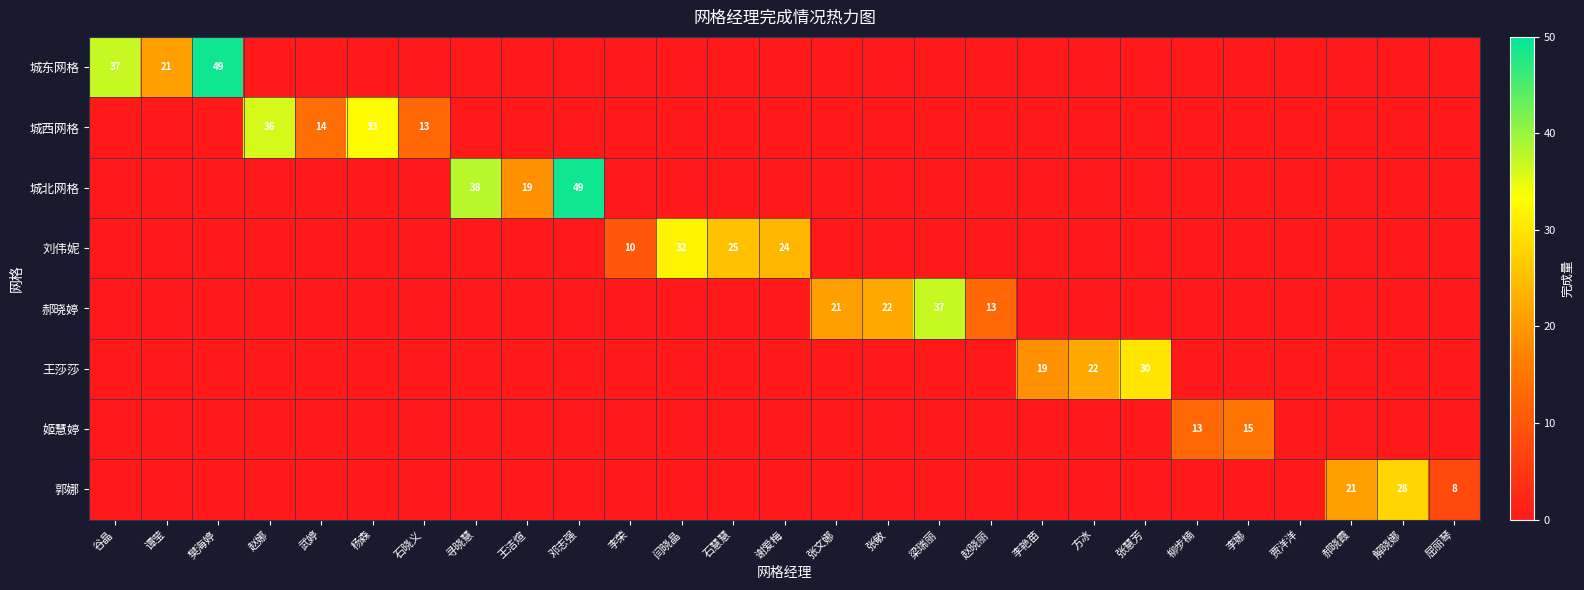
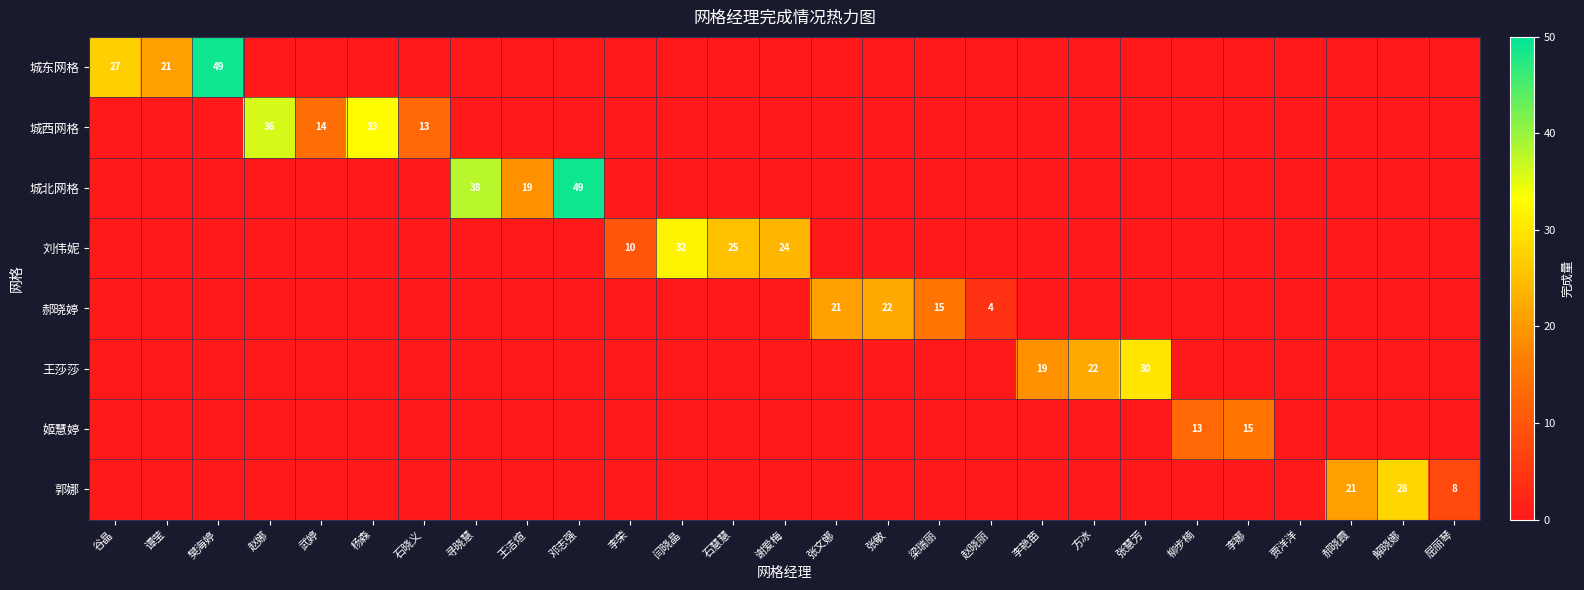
  {
    "城东网格": {
-     "谷晶": 37,
+     "谷晶": 27,
      "谭莹": 21,
      "樊海婷": 49
    },
    "城西网格": {
      "赵娜": 36,
      "武婷": 14,
      "杨森": 33,
      "石晓义": 13
    },
    "城北网格": {
      "寻晓慧": 38,
      "王洁煊": 19,
      "邓志强": 49
    },
    "刘伟妮": {
      "李荣": 10,
      "闫晓晶": 32,
      "石慧慧": 25,
      "谢爱梅": 24
    },
    "郝晓婷": {
      "张文娜": 21,
      "张敏": 22,
-     "梁瑞丽": 37,
-     "赵晓丽": 13
+     "梁瑞丽": 15,
+     "赵晓丽": 4
    },
    "王莎莎": {
      "李艳苗": 19,
      "方冰": 22,
      "张慧芳": 30
    },
    "姬慧婷": {
      "柳步楠": 13,
      "李娜": 15
    },
    "郭娜": {
      "郝晓霞": 21,
      "解晓娜": 28,
      "屈丽琴": 8
    }
  }
